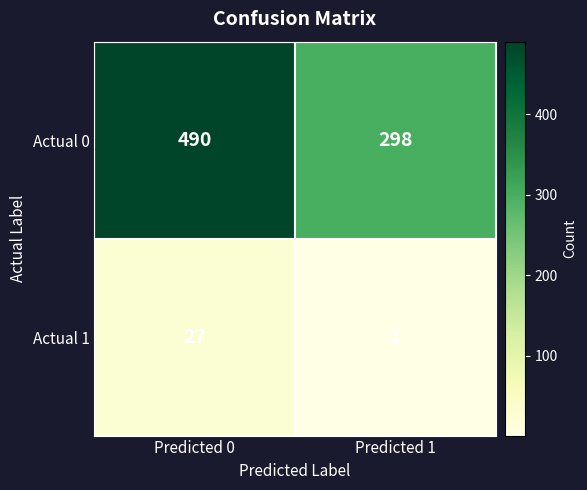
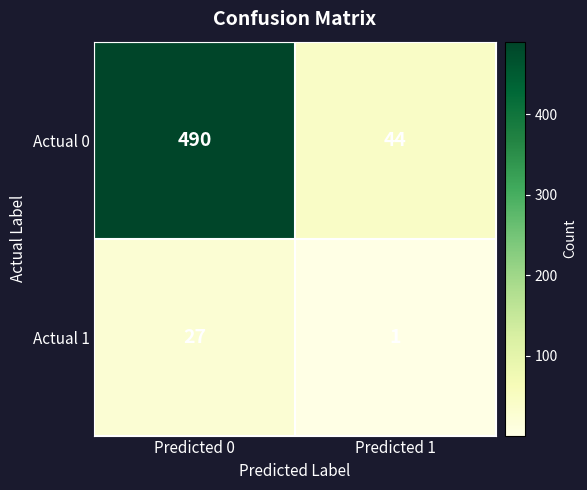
  {
    "Actual 0": {
      "Predicted 0": 490,
-     "Predicted 1": 298
+     "Predicted 1": 44
    }
  }
